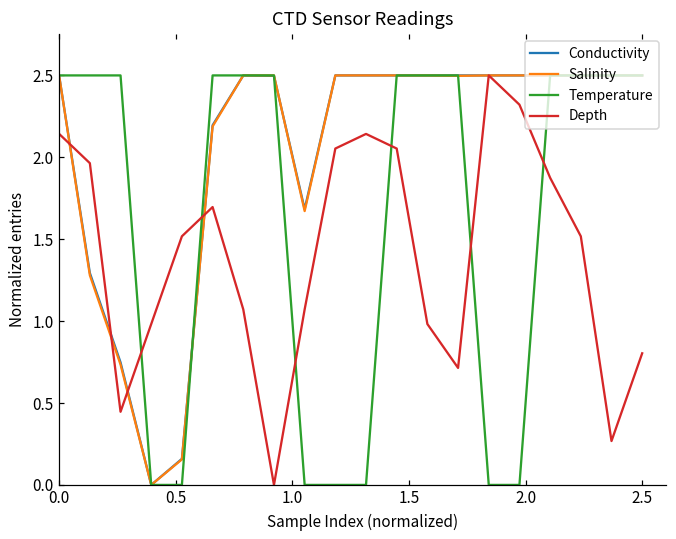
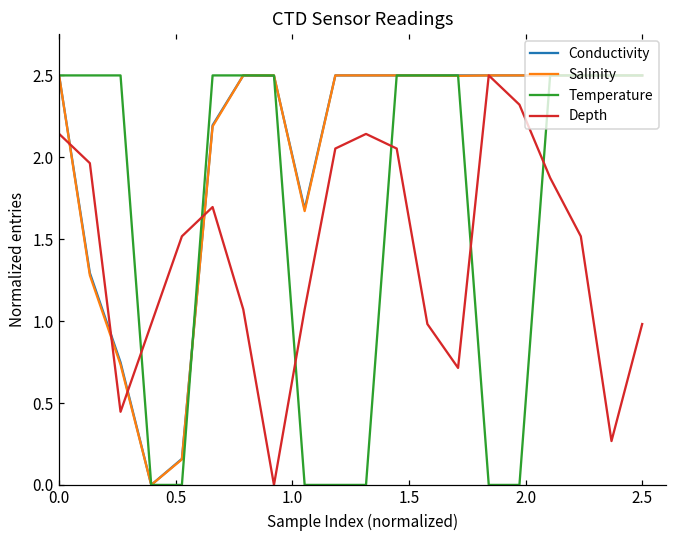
  {
    "Depth": {
      "0.0": 2.14,
-     "2.5": 0.80
+     "2.5": 0.98
    }
  }
